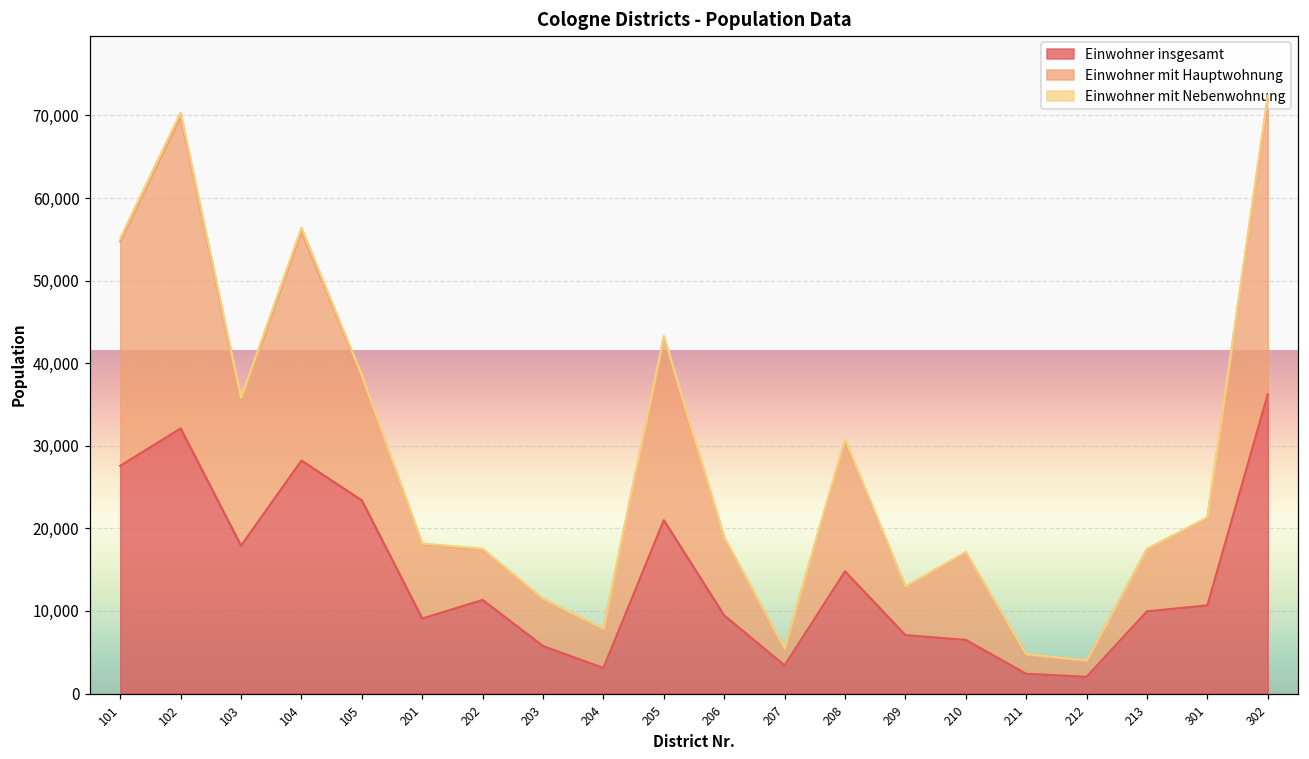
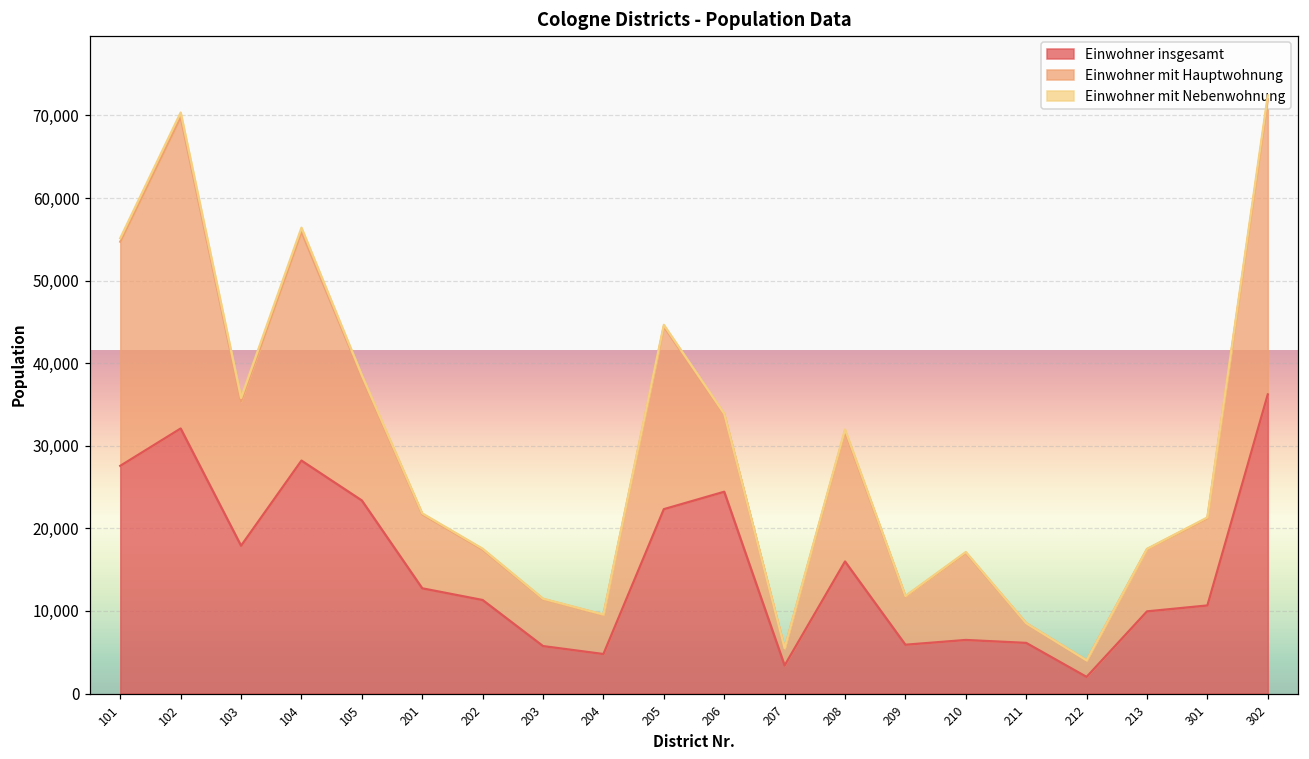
  {
    "Einwohner insgesamt": {
      "101": "28,000",
      "102": "32,000",
      "103": "18,000",
      "104": "28,000",
      "105": "23,000",
-     "201": "9,000",
+     "201": "13,000",
      "202": "11,000",
      "203": "6,000",
-     "204": "3,000",
-     "205": "21,000",
-     "206": "9,000",
+     "204": "5,000",
+     "205": "22,000",
+     "206": "24,000",
      "207": "3,000",
-     "208": "15,000",
-     "209": "7,000",
+     "208": "16,000",
+     "209": "6,000",
      "210": "6,000",
-     "211": "2,000",
+     "211": "6,000",
      "212": "2,000",
      "213": "10,000",
      "301": "11,000",
      "302": "36,000"
    }
  }
